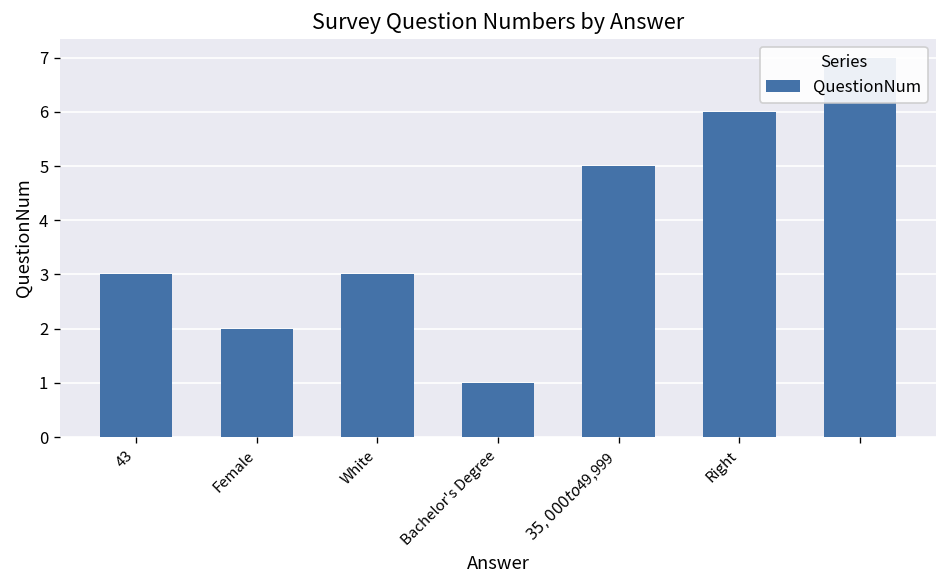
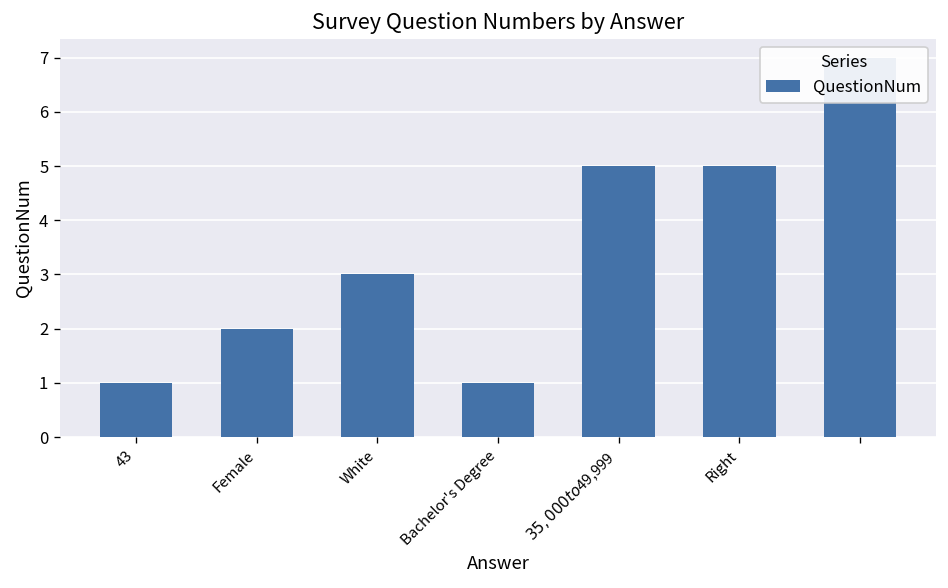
  {
-   "43": 3,
+   "43": 1,
    "Female": 2,
    "White": 3,
    "Bachelor's Degree": 1,
-   "Right": 6
+   "Right": 5
  }
